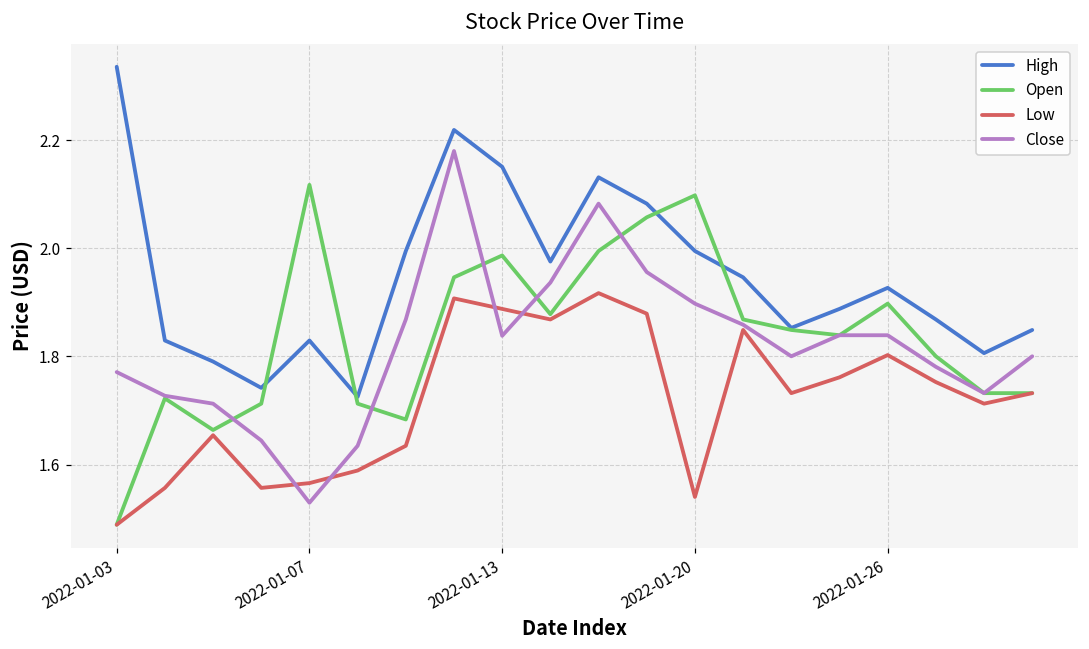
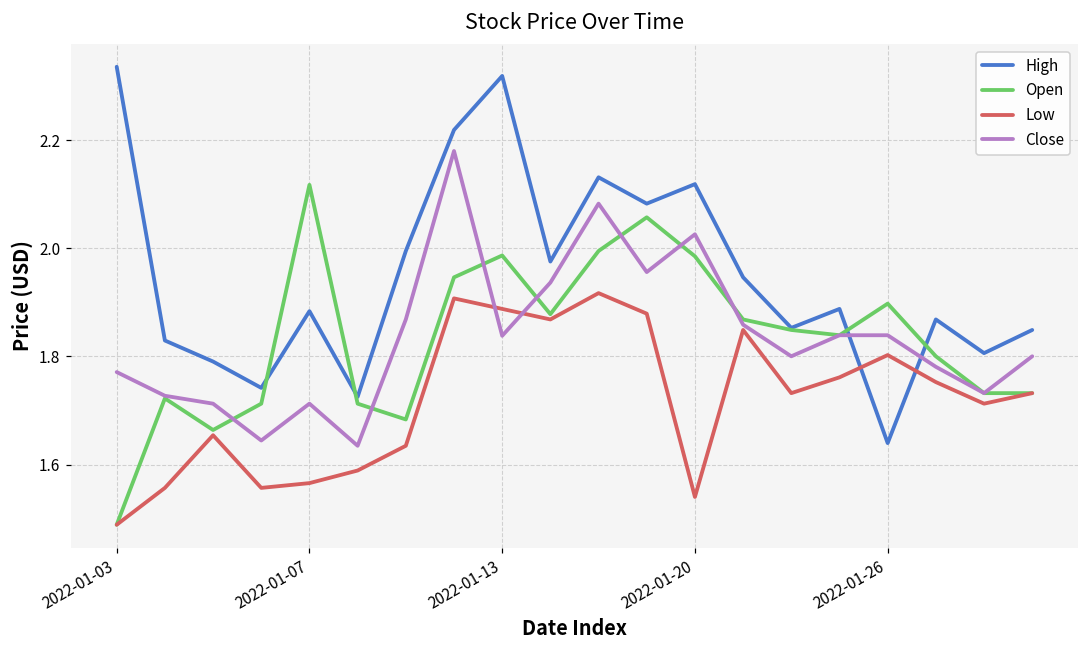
  {
    "High": {
      "2022-01-03": 2.34,
-     "2022-01-07": 1.83,
-     "2022-01-13": 2.15,
-     "2022-01-20": 1.99,
-     "2022-01-26": 1.93
+     "2022-01-07": 1.88,
+     "2022-01-13": 2.32,
+     "2022-01-20": 2.12,
+     "2022-01-26": 1.64
    },
    "Open": {
      "2022-01-07": 2.12,
      "2022-01-13": 1.99,
-     "2022-01-20": 2.10,
+     "2022-01-20": 1.99,
      "2022-01-26": 1.90
    },
    "Low": {
      "2022-01-07": 1.57,
      "2022-01-13": 1.89,
      "2022-01-20": 1.54,
      "2022-01-26": 1.80
    },
    "Close": {
      "2022-01-03": 1.77,
-     "2022-01-07": 1.53,
+     "2022-01-07": 1.71,
      "2022-01-13": 1.84,
-     "2022-01-20": 1.90,
+     "2022-01-20": 2.03,
      "2022-01-26": 1.84
    }
  }
